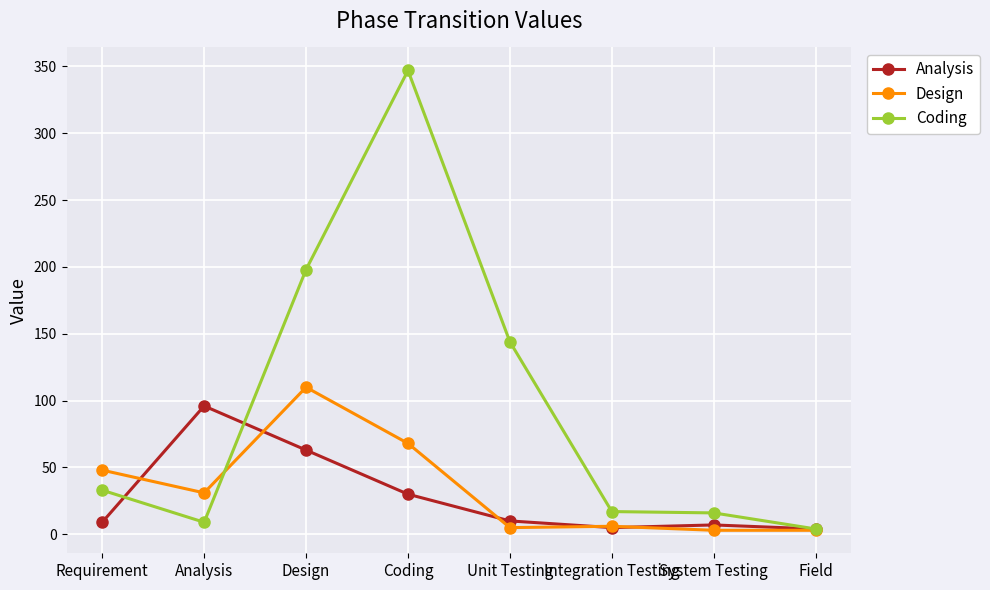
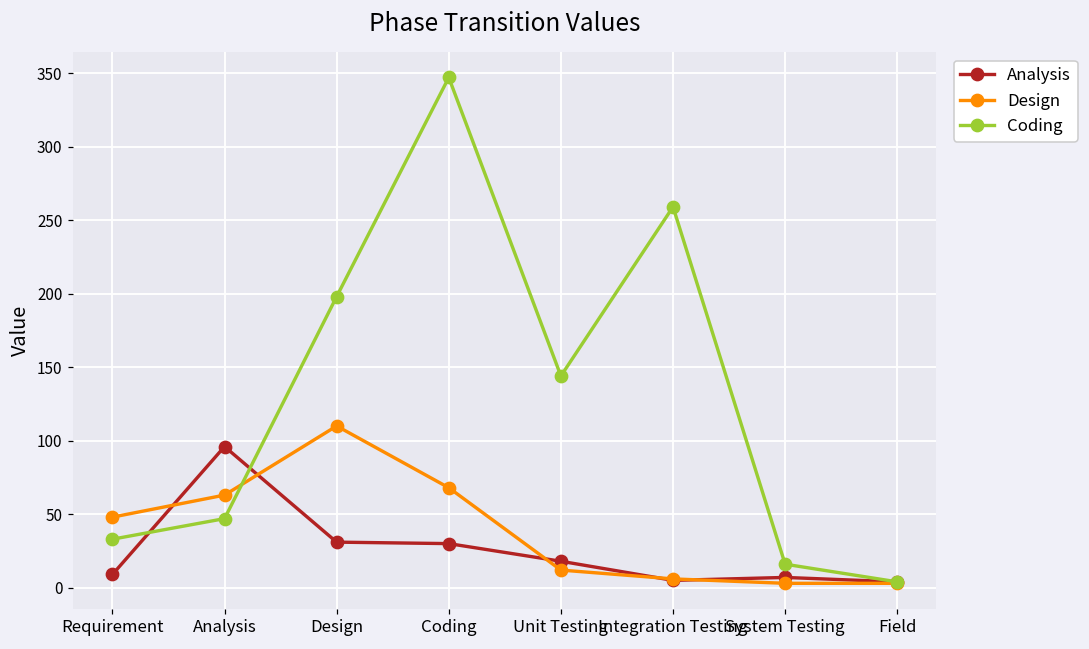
  {
    "Analysis": {
      "Requirement": 9,
      "Analysis": 96,
-     "Design": 63,
+     "Design": 31,
      "Coding": 30,
-     "Unit Testing": 10
+     "Unit Testing": 18
    },
    "Design": {
      "Requirement": 48,
-     "Analysis": 31,
+     "Analysis": 63,
      "Design": 110,
      "Coding": 68,
-     "Unit Testing": 5
+     "Unit Testing": 12
    },
    "Coding": {
      "Requirement": 33,
-     "Analysis": 9,
+     "Analysis": 47,
      "Design": 198,
      "Coding": 347,
      "Unit Testing": 144,
-     "Integration Testing": 17
+     "Integration Testing": 259
    }
  }
